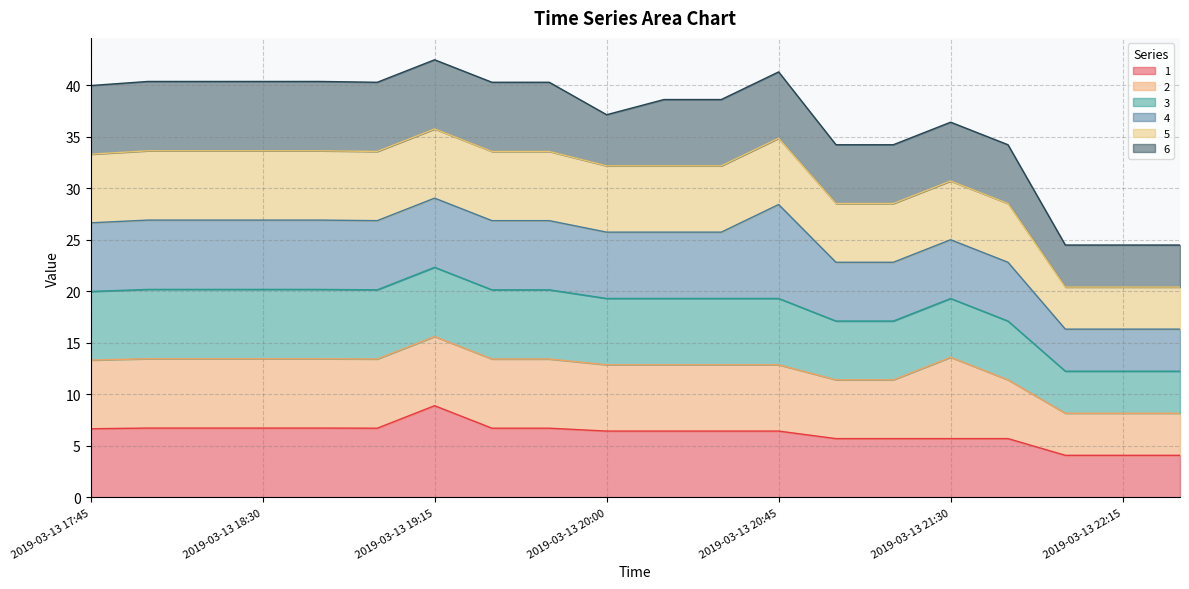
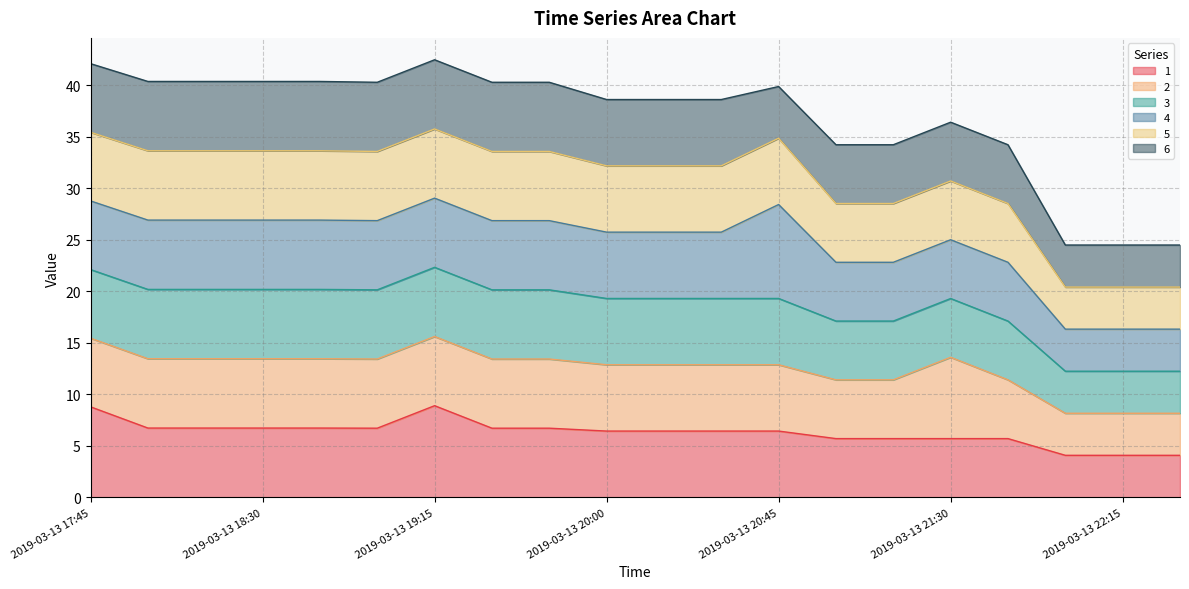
  {
    "1": {
-     "2019-03-13 17:45": 6.7,
+     "2019-03-13 17:45": 8.8,
      "2019-03-13 18:30": 6.7,
      "2019-03-13 19:15": 8.9,
      "2019-03-13 20:00": 6.4,
      "2019-03-13 20:45": 6.4,
      "2019-03-13 21:30": 5.7,
      "2019-03-13 22:15": 4.1
    },
    "6": {
      "2019-03-13 17:45": 6.7,
      "2019-03-13 18:30": 6.7,
      "2019-03-13 19:15": 6.7,
-     "2019-03-13 20:00": 5.0,
-     "2019-03-13 20:45": 6.4,
+     "2019-03-13 20:00": 6.4,
+     "2019-03-13 20:45": 5.0,
      "2019-03-13 21:30": 5.7,
      "2019-03-13 22:15": 4.1
    }
  }
